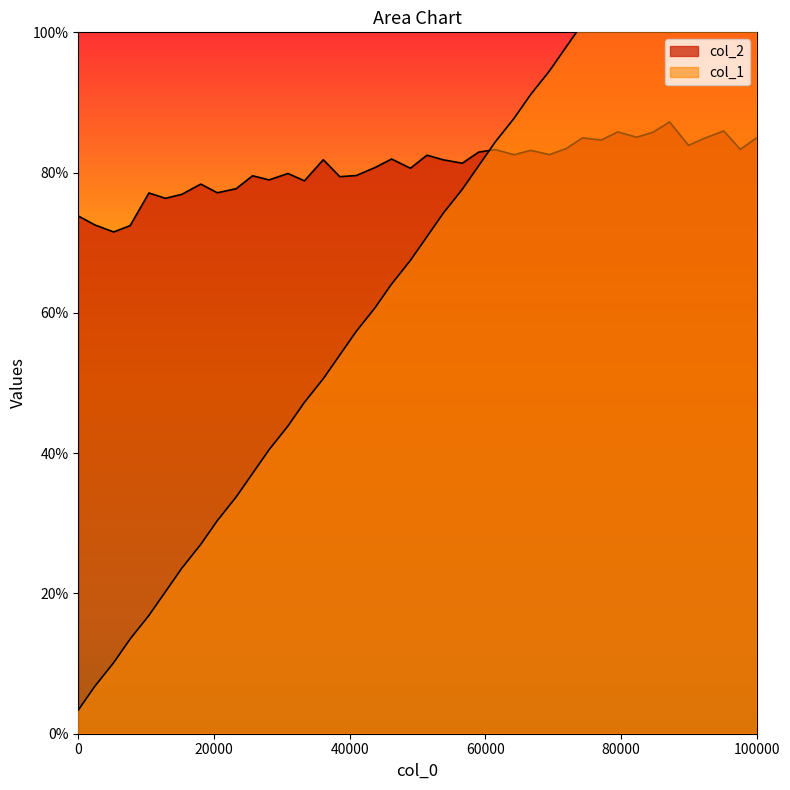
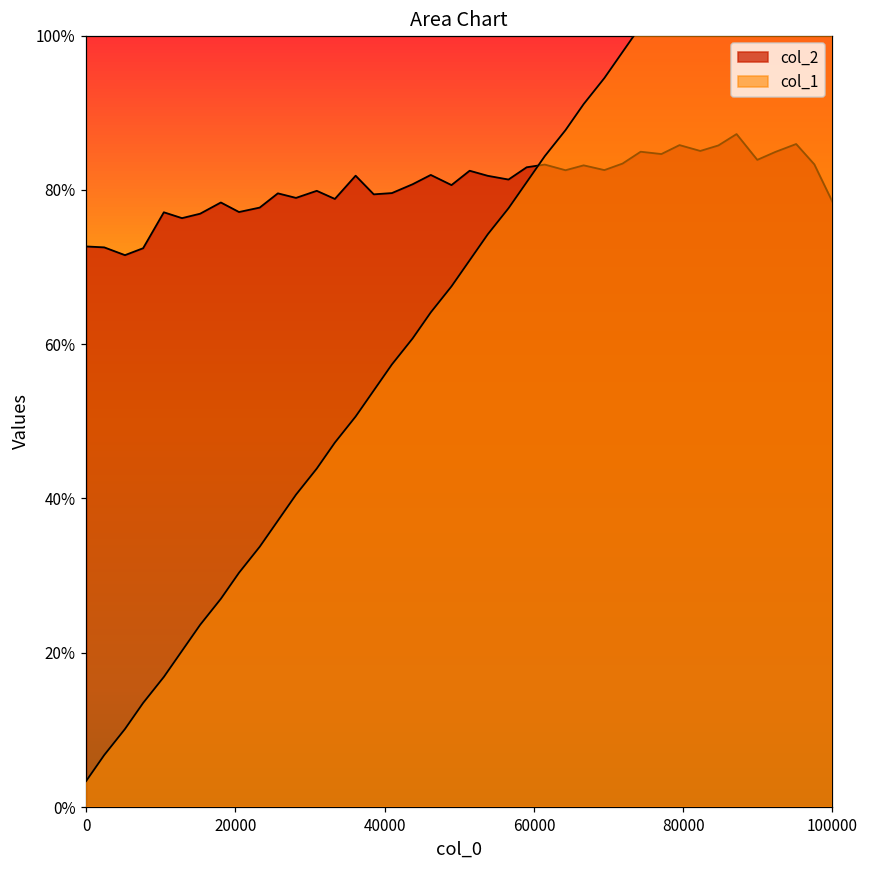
  {
    "col_2": {
-     "0": "74%",
-     "100000": "85%"
+     "0": "73%",
+     "100000": "78%"
    },
    "col_1": {
      "0": "3%"
    }
  }
